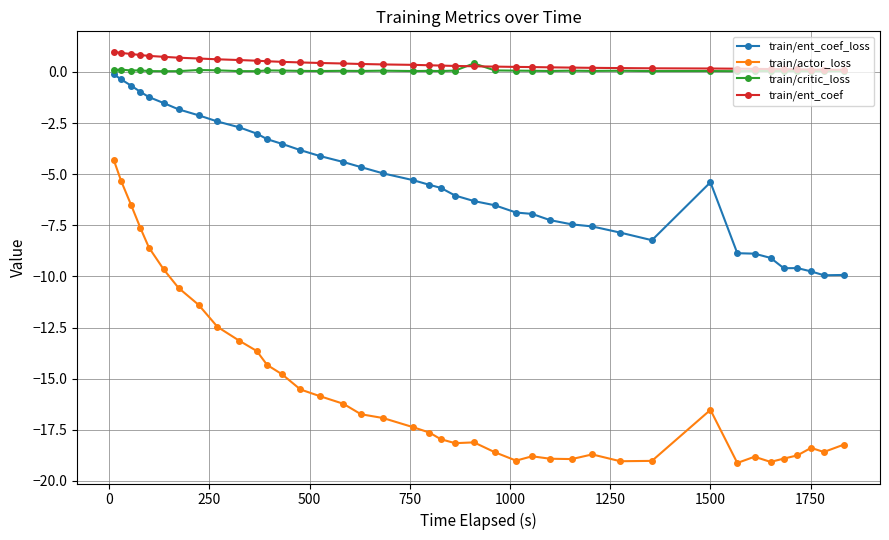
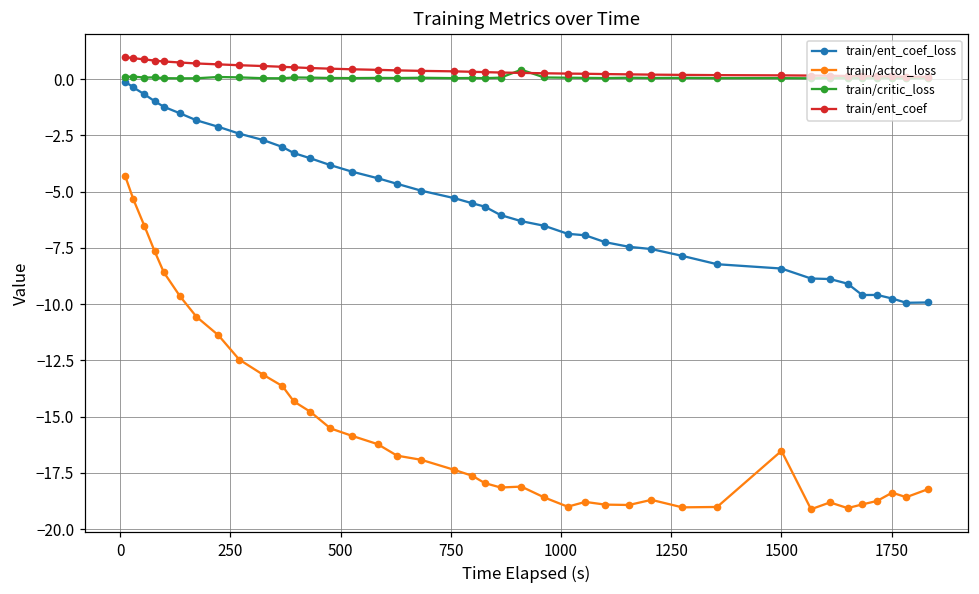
  {
    "train/ent_coef_loss": {
-     "1500": -5.4
+     "1500": -8.4
    },
    "train/actor_loss": {
      "1500": -16.5
    }
  }
